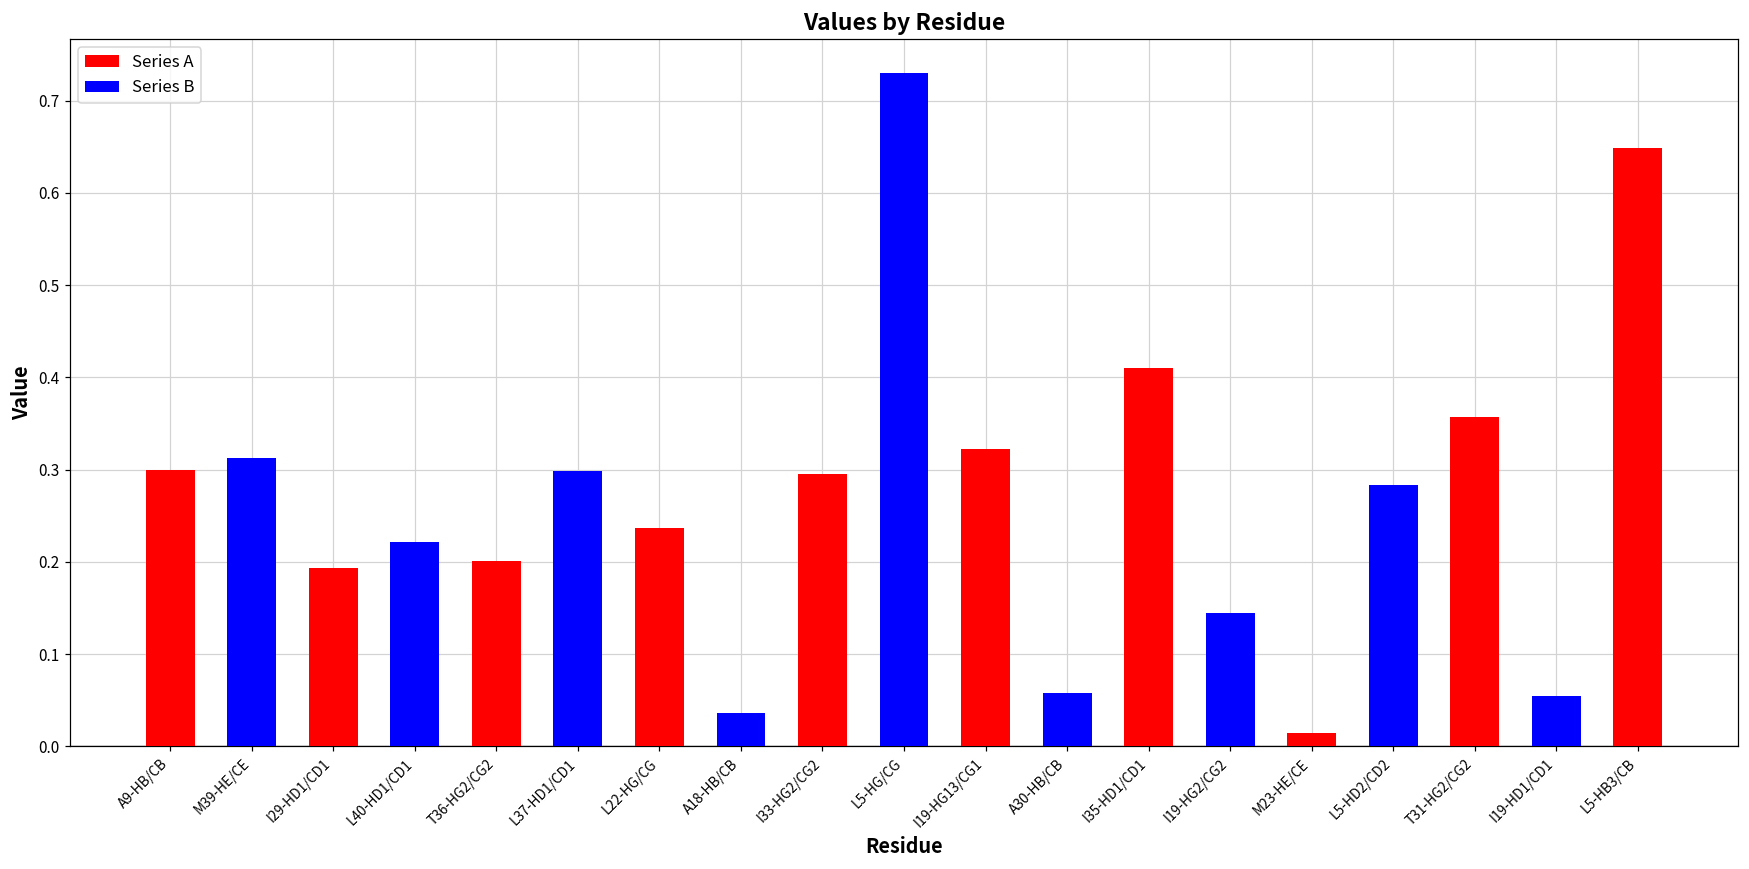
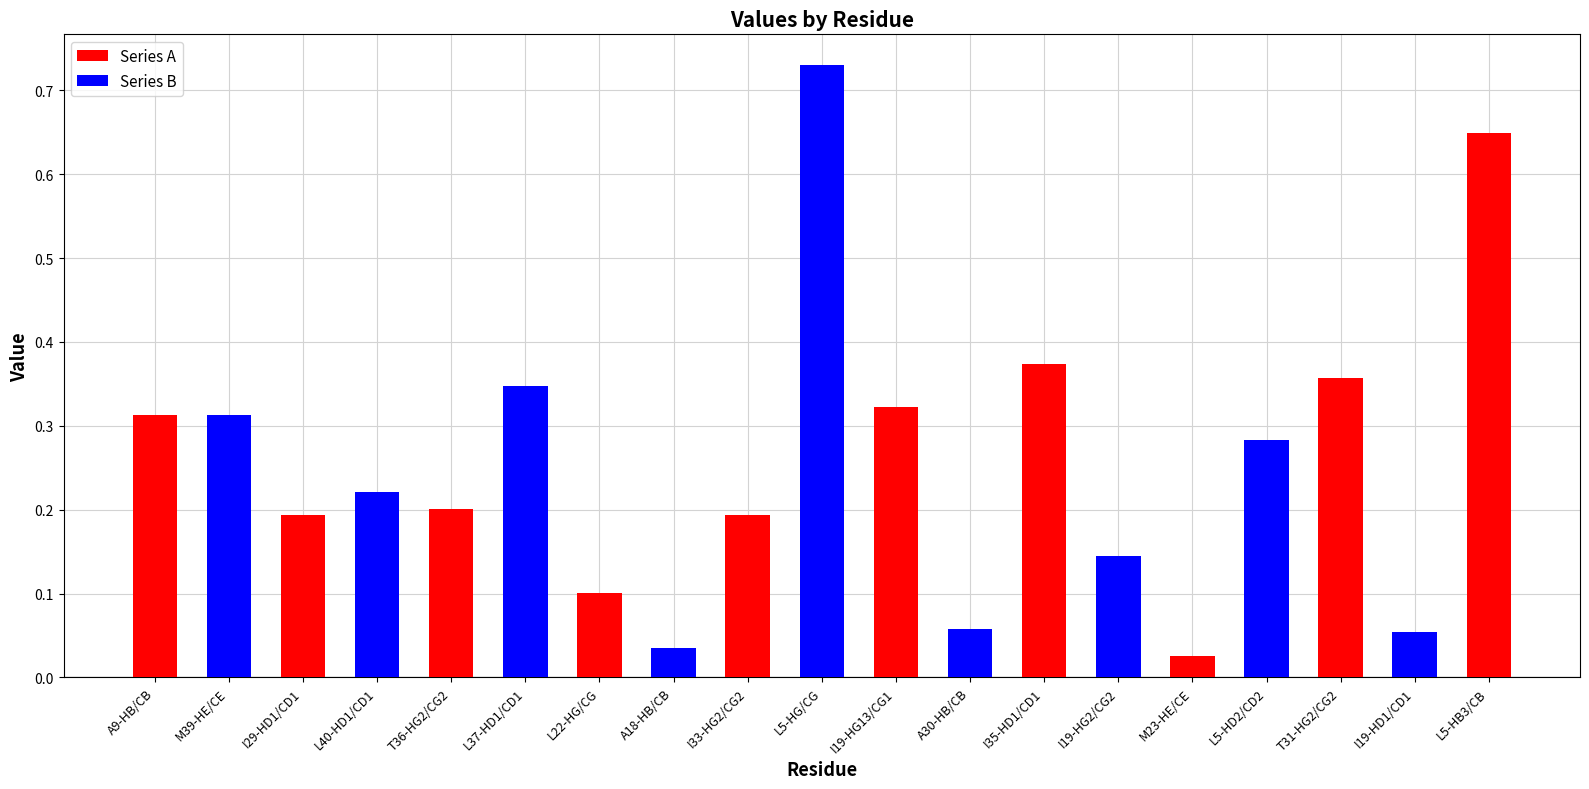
  {
-   "A9-HB/CB": 0.30,
+   "A9-HB/CB": 0.31,
    "M39-HE/CE": 0.31,
    "I29-HD1/CD1": 0.19,
    "L40-HD1/CD1": 0.22,
    "T36-HG2/CG2": 0.20,
-   "L37-HD1/CD1": 0.30,
-   "L22-HG/CG": 0.24,
+   "L37-HD1/CD1": 0.35,
+   "L22-HG/CG": 0.10,
    "A18-HB/CB": 0.04,
-   "I33-HG2/CG2": 0.30,
+   "I33-HG2/CG2": 0.19,
    "L5-HG/CG": 0.73,
    "I19-HG13/CG1": 0.32,
    "A30-HB/CB": 0.06,
-   "I35-HD1/CD1": 0.41,
+   "I35-HD1/CD1": 0.37,
    "I19-HG2/CG2": 0.14,
-   "M23-HE/CE": 0.01,
+   "M23-HE/CE": 0.03,
    "L5-HD2/CD2": 0.28,
    "T31-HG2/CG2": 0.36,
    "I19-HD1/CD1": 0.05,
    "L5-HB3/CB": 0.65
  }
